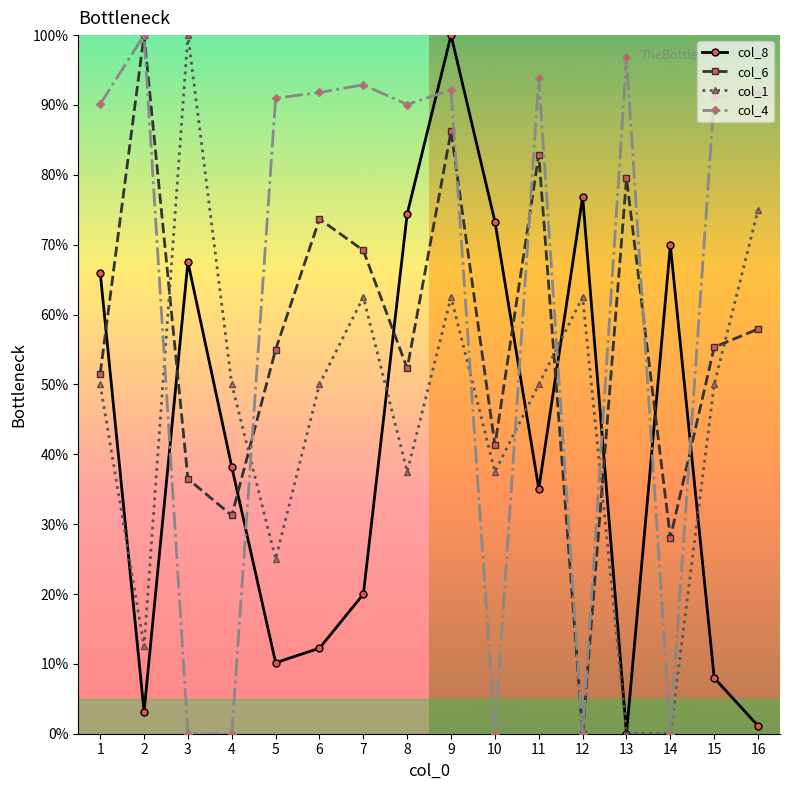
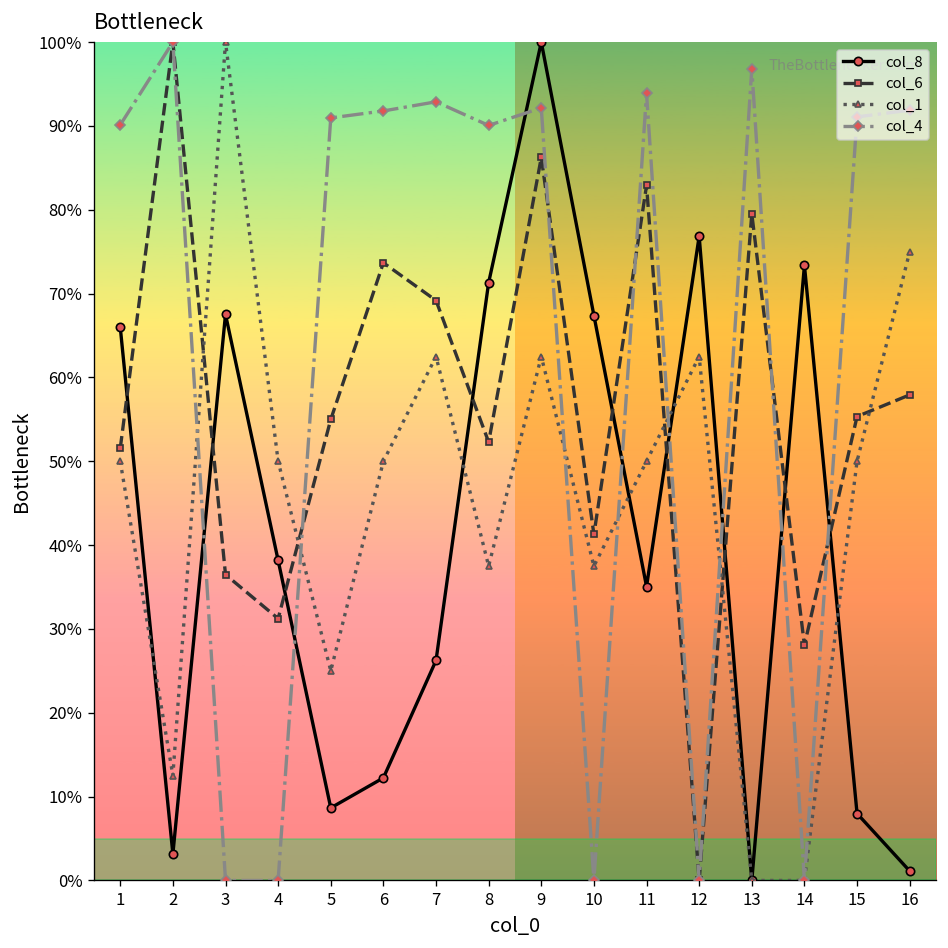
  {
    "col_8": {
      "1": "66%",
      "2": "3%",
      "3": "68%",
      "4": "38%",
-     "5": "10%",
+     "5": "9%",
      "6": "12%",
-     "7": "20%",
-     "8": "74%",
+     "7": "26%",
+     "8": "71%",
      "9": "100%",
-     "10": "73%",
+     "10": "67%",
      "11": "35%",
      "12": "77%",
-     "14": "70%",
+     "14": "73%",
      "15": "8%",
      "16": "1%"
    },
    "col_4": {
      "1": "90%",
      "3": "0%",
      "4": "0%",
      "5": "91%",
      "6": "92%",
      "7": "93%",
      "8": "90%",
      "9": "92%",
      "10": "0%",
      "11": "94%",
      "13": "97%"
    }
  }
